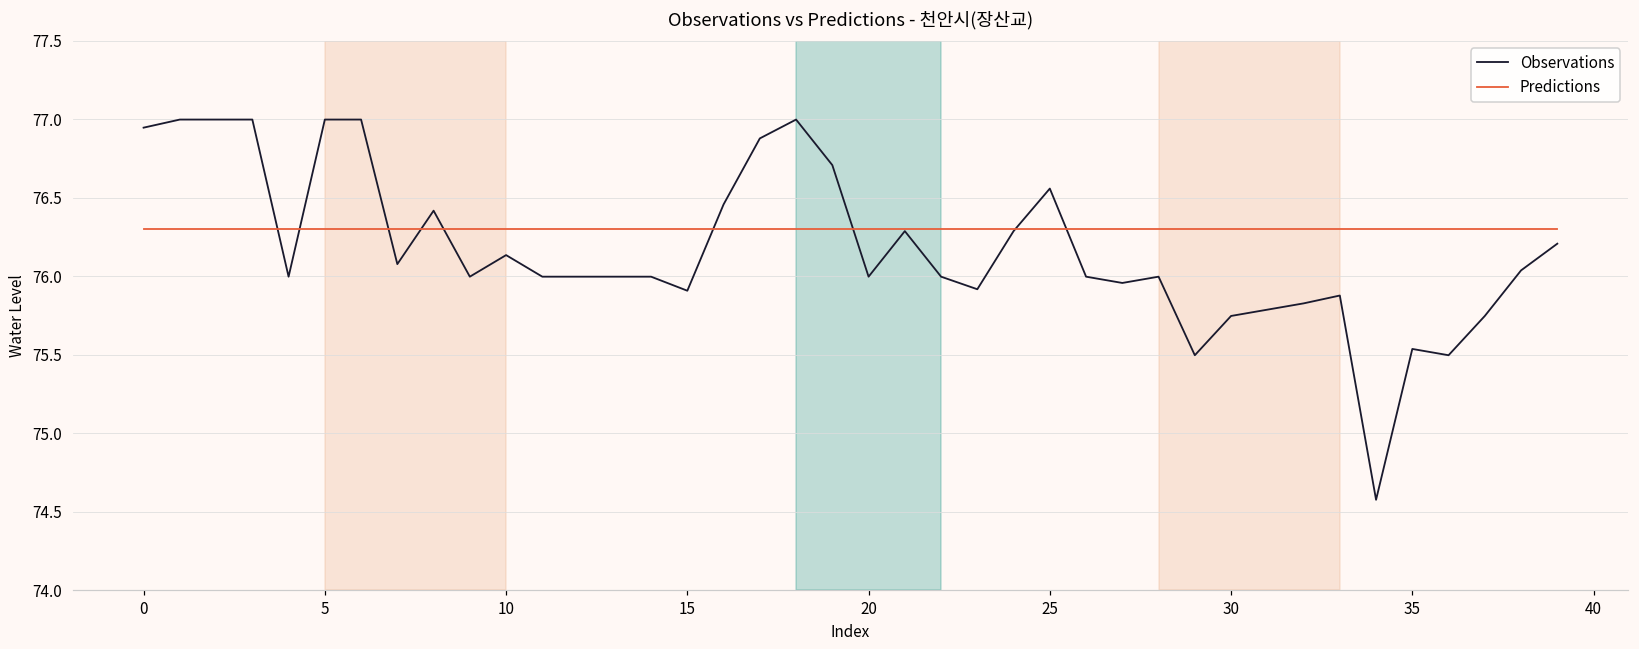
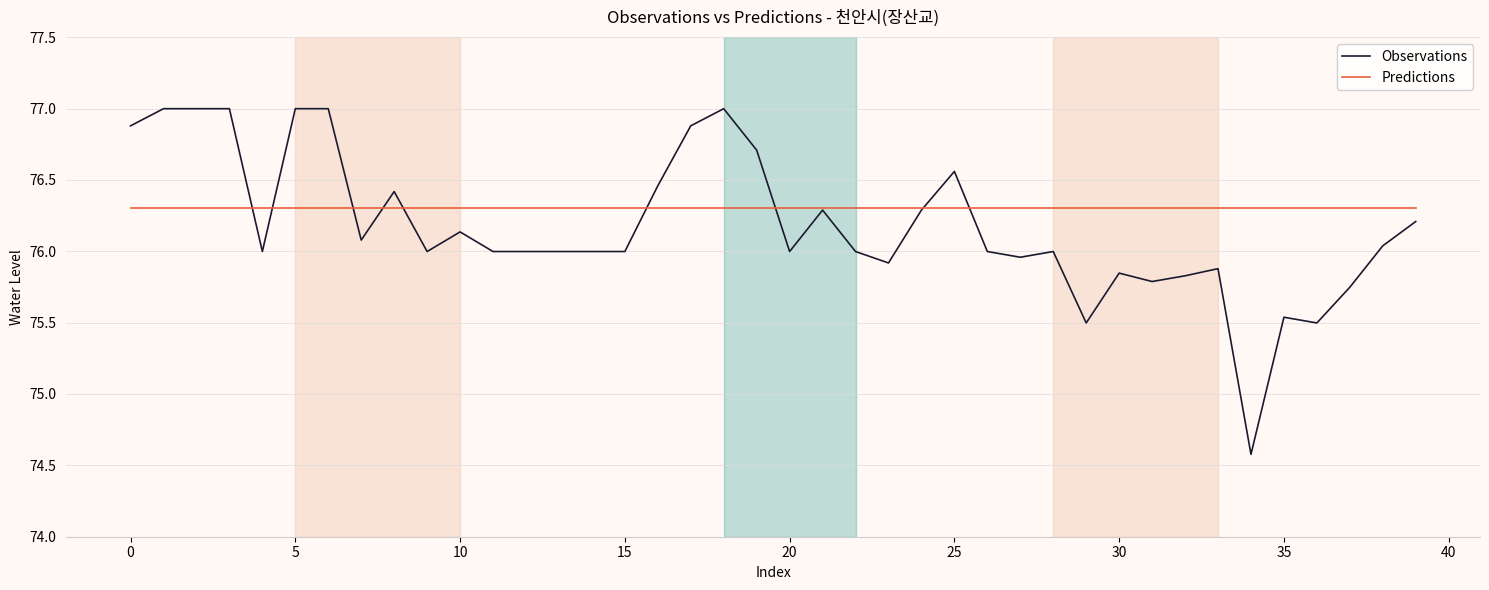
  {
    "Observations": {
-     "0": 76.95,
+     "0": 76.88,
      "5": 77.00,
      "10": 76.14,
-     "15": 75.91,
+     "15": 76.00,
      "20": 76.00,
      "25": 76.56,
-     "30": 75.75,
+     "30": 75.85,
      "35": 75.54
    },
    "Predictions": {
      "0": 76.30,
      "5": 76.30,
      "10": 76.30,
      "15": 76.30,
      "20": 76.30,
      "25": 76.30,
      "30": 76.30,
      "35": 76.30
    }
  }
